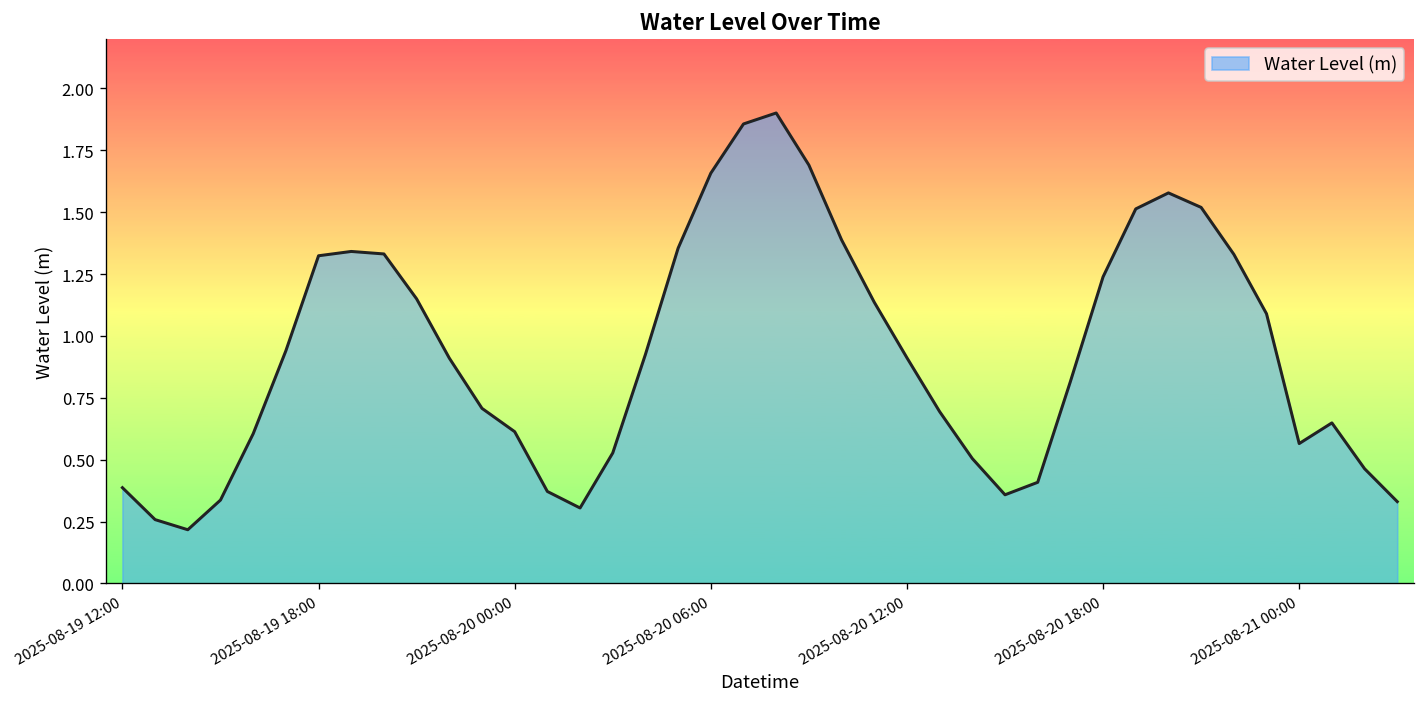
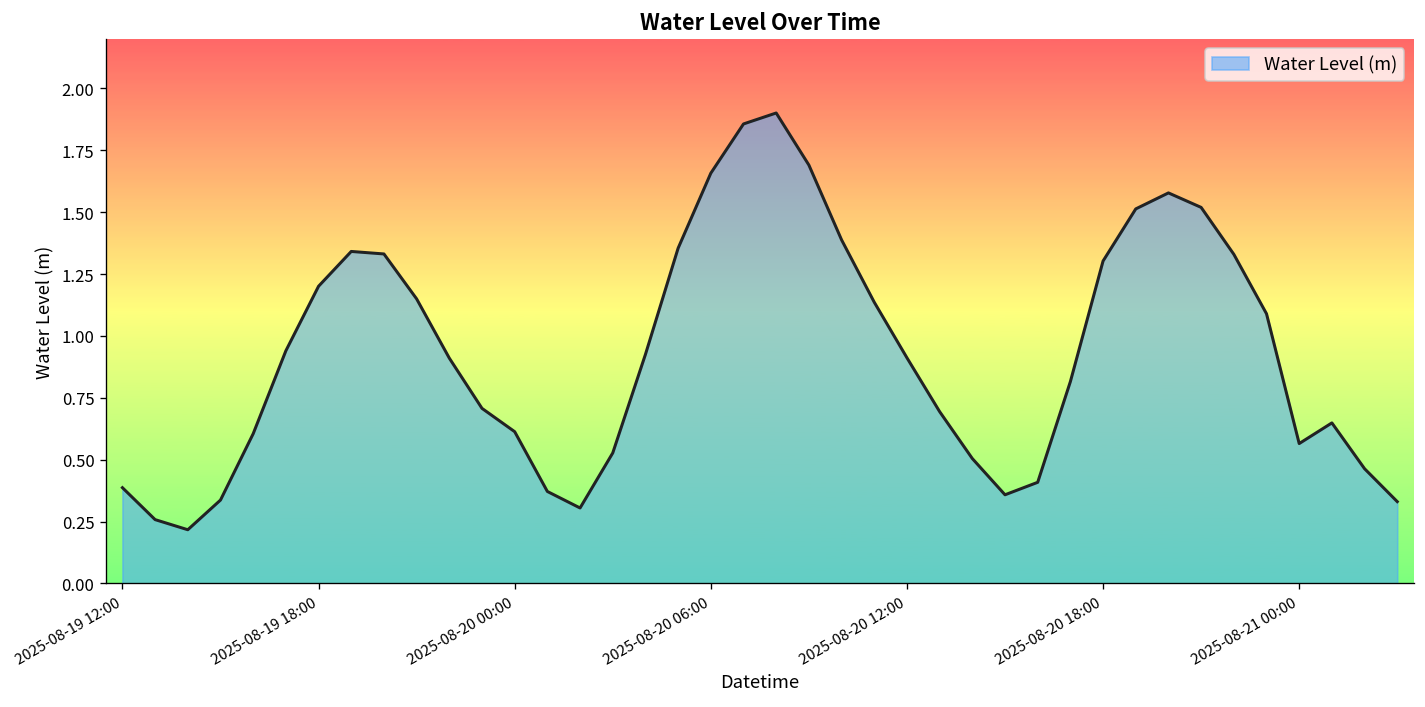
  {
    "2025-08-19 12:00": 0.39,
-   "2025-08-19 18:00": 1.32,
+   "2025-08-19 18:00": 1.20,
    "2025-08-20 00:00": 0.61,
    "2025-08-20 06:00": 1.66,
    "2025-08-20 12:00": 0.91,
-   "2025-08-20 18:00": 1.24,
+   "2025-08-20 18:00": 1.30,
    "2025-08-21 00:00": 0.57
  }
